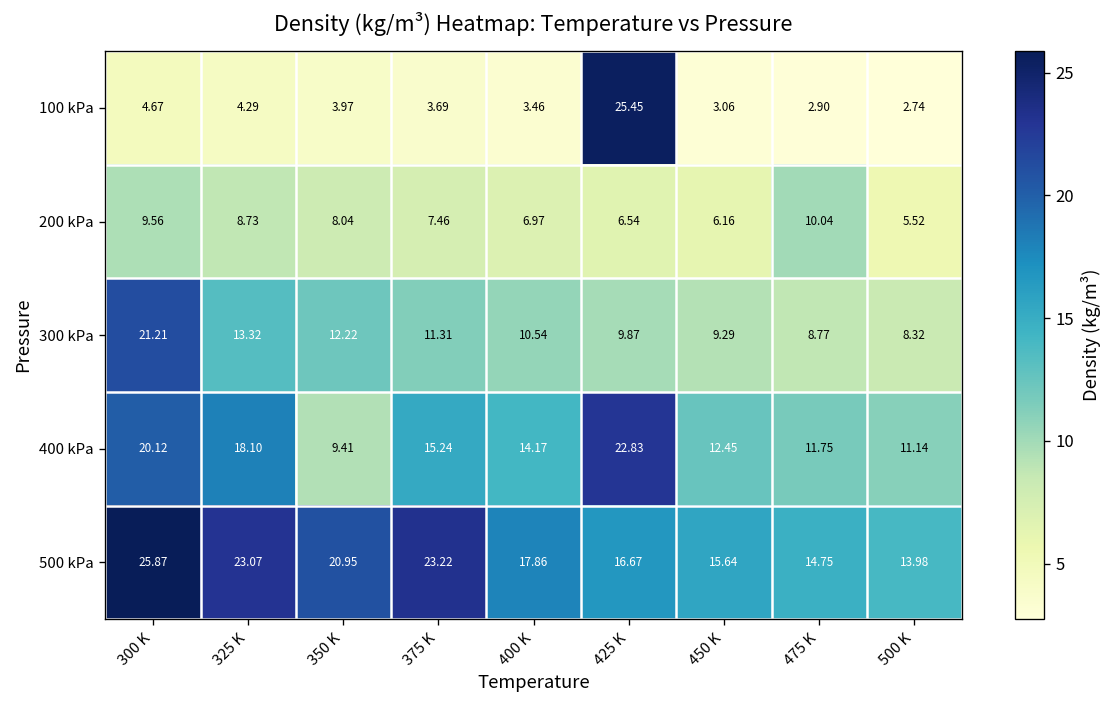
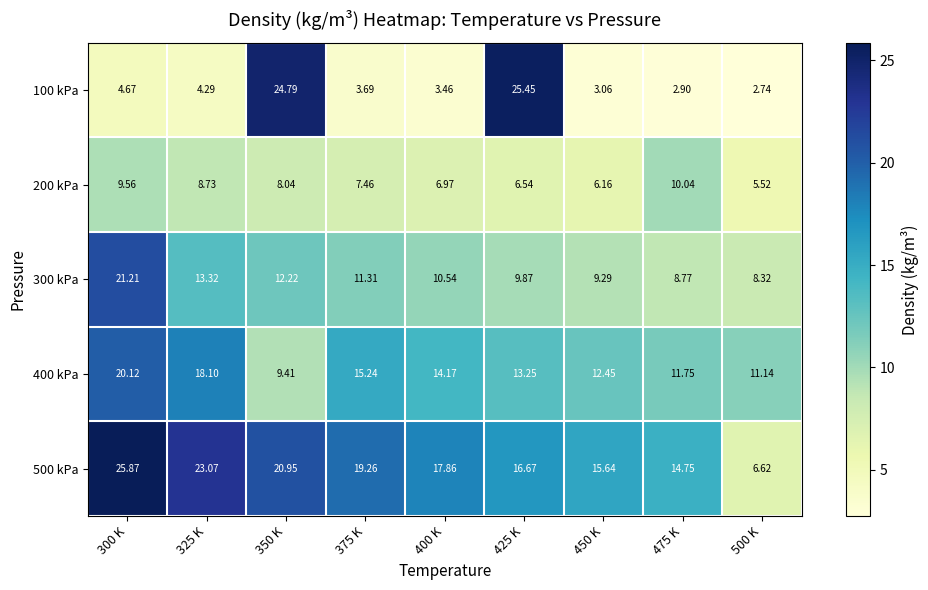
  {
    "100 kPa": {
      "300 K": 4.67,
      "325 K": 4.29,
-     "350 K": 3.97,
+     "350 K": 24.79,
      "375 K": 3.69,
      "400 K": 3.46,
      "425 K": 25.45,
      "450 K": 3.06,
      "475 K": 2.90,
      "500 K": 2.74
    },
    "200 kPa": {
      "300 K": 9.56,
      "325 K": 8.73,
      "350 K": 8.04,
      "375 K": 7.46,
      "400 K": 6.97,
      "425 K": 6.54,
      "450 K": 6.16,
      "475 K": 10.04,
      "500 K": 5.52
    },
    "300 kPa": {
      "300 K": 21.21,
      "325 K": 13.32,
      "350 K": 12.22,
      "375 K": 11.31,
      "400 K": 10.54,
      "425 K": 9.87,
      "450 K": 9.29,
      "475 K": 8.77,
      "500 K": 8.32
    },
    "400 kPa": {
      "300 K": 20.12,
      "325 K": 18.10,
      "350 K": 9.41,
      "375 K": 15.24,
      "400 K": 14.17,
-     "425 K": 22.83,
+     "425 K": 13.25,
      "450 K": 12.45,
      "475 K": 11.75,
      "500 K": 11.14
    },
    "500 kPa": {
      "300 K": 25.87,
      "325 K": 23.07,
      "350 K": 20.95,
-     "375 K": 23.22,
+     "375 K": 19.26,
      "400 K": 17.86,
      "425 K": 16.67,
      "450 K": 15.64,
      "475 K": 14.75,
-     "500 K": 13.98
+     "500 K": 6.62
    }
  }
